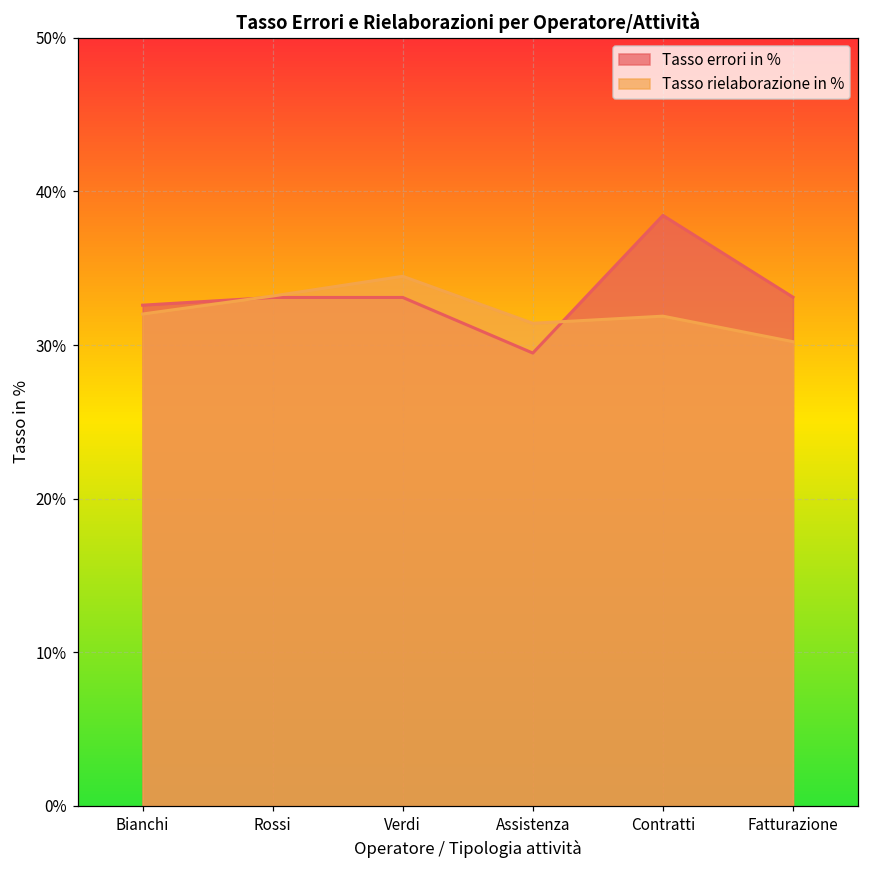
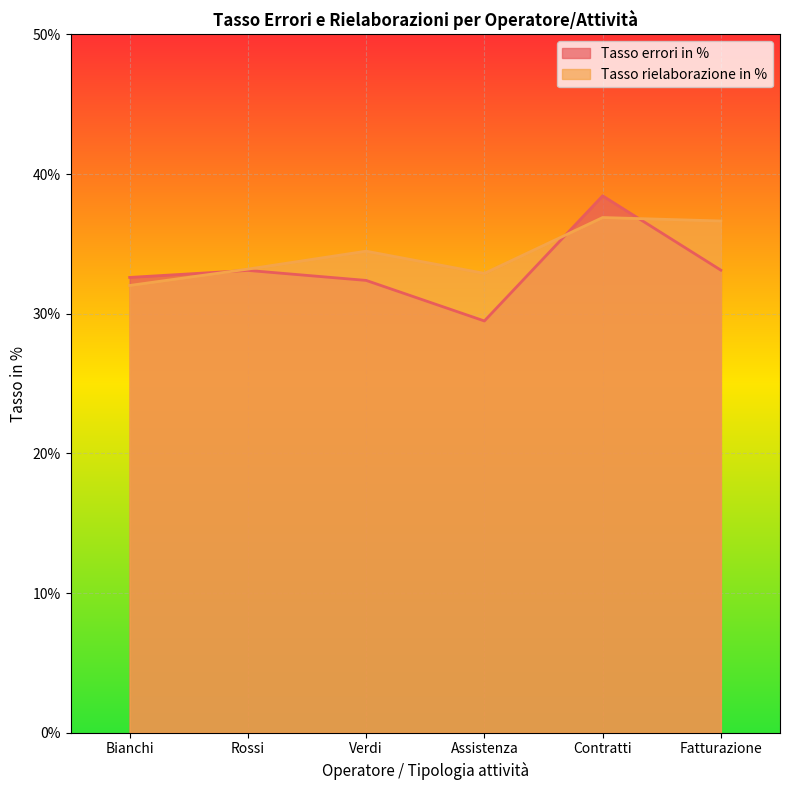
  {
    "Tasso errori in %": {
      "Bianchi": "32.6%",
-     "Verdi": "33.1%",
+     "Verdi": "32.4%",
      "Assistenza": "29.5%",
      "Contratti": "38.4%",
      "Fatturazione": "33.1%"
    },
    "Tasso rielaborazione in %": {
      "Bianchi": "32.0%",
      "Verdi": "34.5%",
-     "Assistenza": "31.4%",
-     "Contratti": "31.9%",
-     "Fatturazione": "30.2%"
+     "Assistenza": "32.9%",
+     "Contratti": "36.9%",
+     "Fatturazione": "36.6%"
    }
  }
